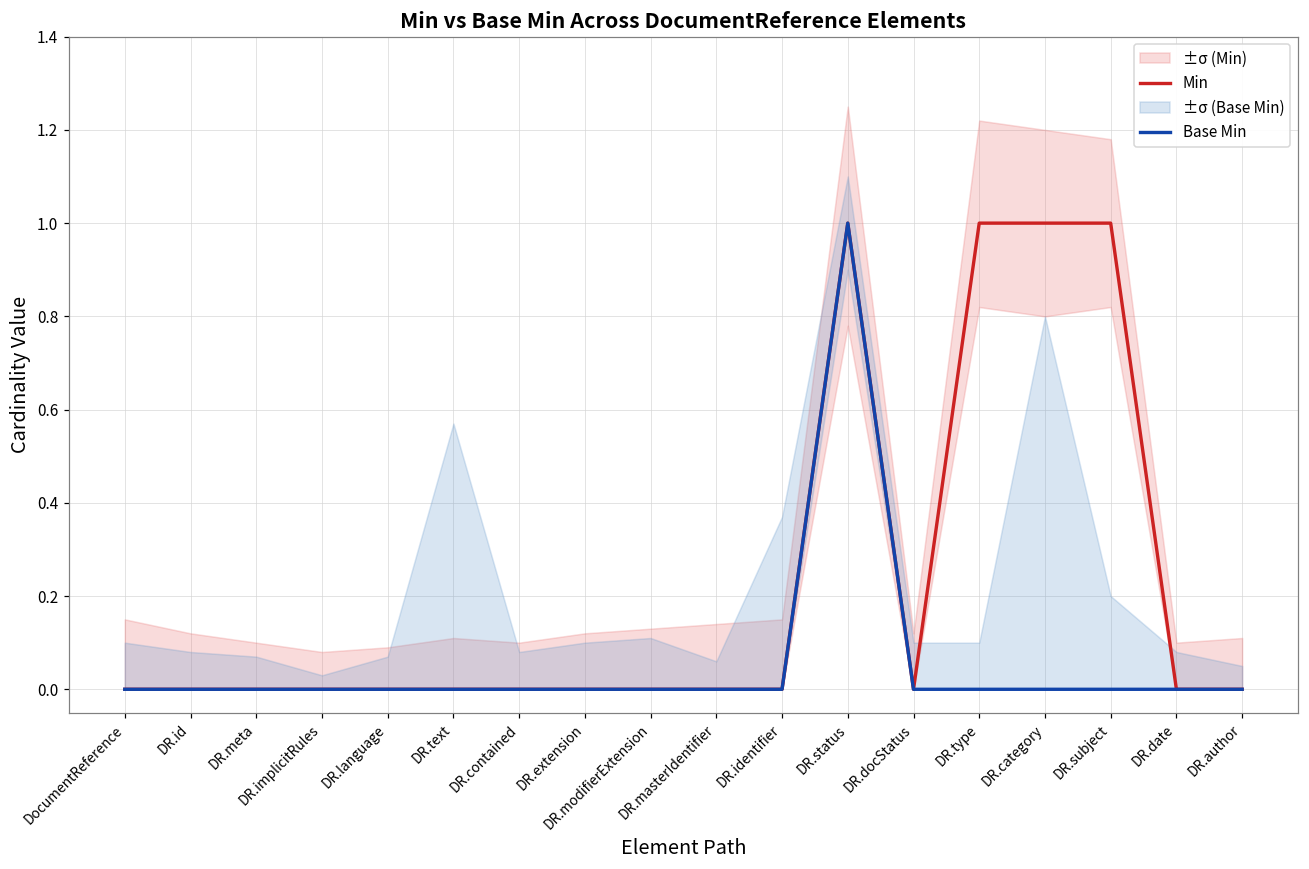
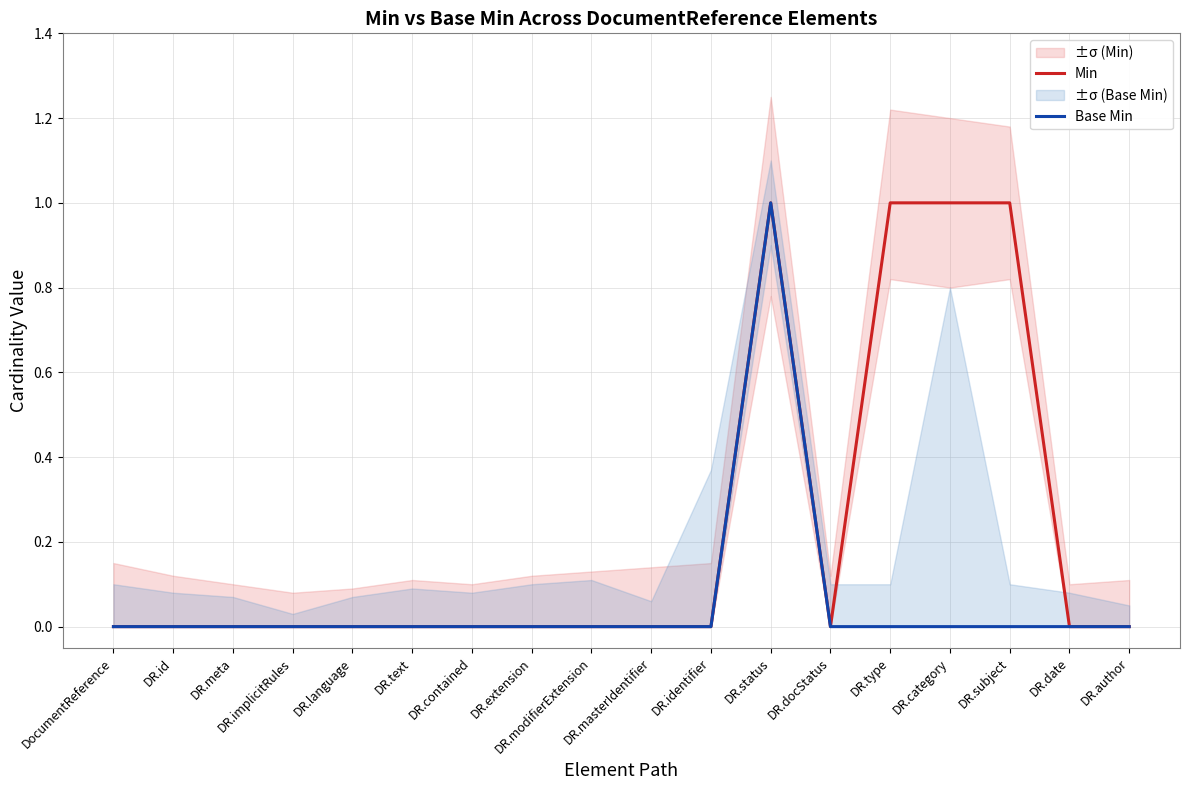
  {
    "Min": {
      "DR.type": 1.00,
      "DR.category": 1.00,
      "DR.subject": 1.00
    },
    "±σ (Base Min)": {
-     "DR.text": 0.57,
-     "DR.subject": 0.2
+     "DR.text": 0.09,
+     "DR.subject": 0.1
    },
    "Base Min": {
      "DR.type": 0.00,
      "DR.category": 0.00,
      "DR.subject": 0.00
    }
  }
